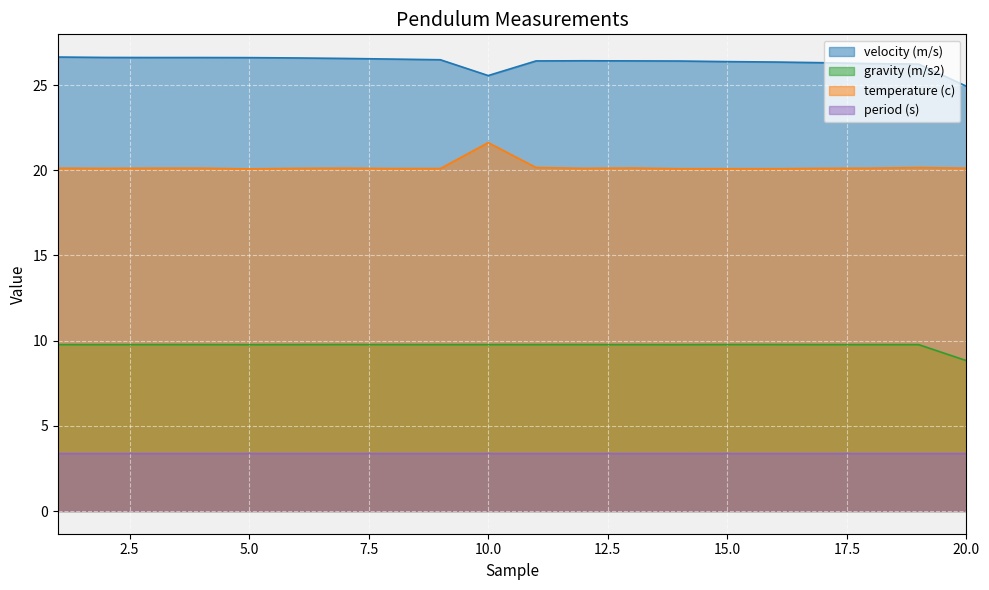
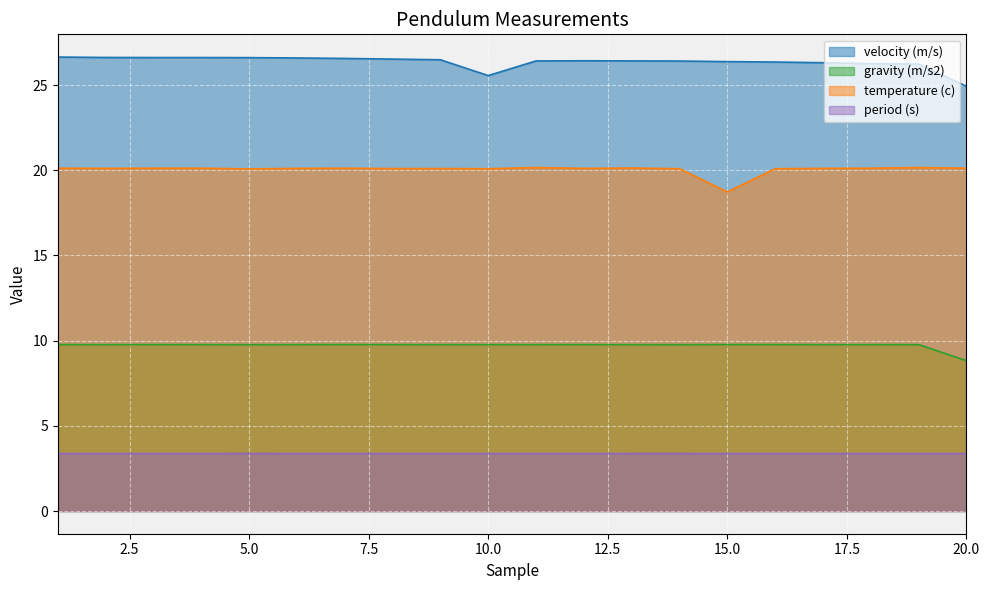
  {
    "velocity (m/s)": {
      "5.0": 26.6,
      "10.0": 25.6,
      "15.0": 26.4,
      "20.0": 24.9
    },
    "gravity (m/s2)": {
      "5.0": 9.8,
      "10.0": 9.8,
      "15.0": 9.8,
      "20.0": 8.8
    },
    "temperature (c)": {
      "5.0": 20.1,
-     "10.0": 21.6,
-     "15.0": 20.1,
+     "10.0": 20.1,
+     "15.0": 18.7,
      "20.0": 20.1
    },
    "period (s)": {
      "5.0": 3.4,
      "10.0": 3.4,
      "15.0": 3.4,
      "20.0": 3.4
    }
  }
